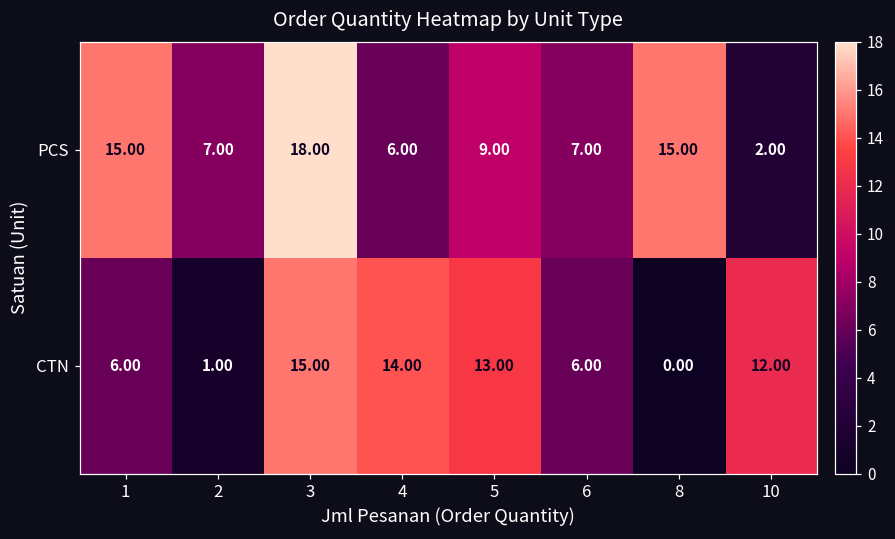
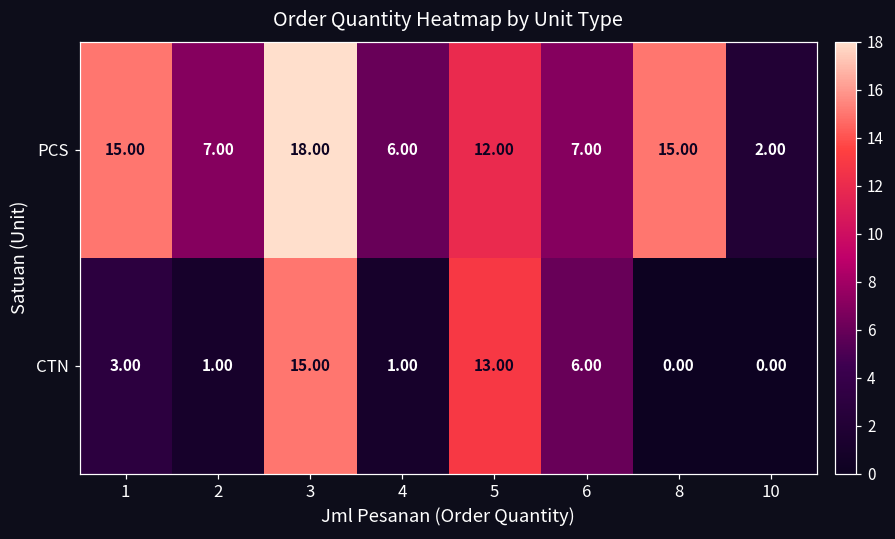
  {
    "PCS": {
      "1": 15.00,
      "2": 7.00,
      "3": 18.00,
      "4": 6.00,
-     "5": 9.00,
+     "5": 12.00,
      "6": 7.00,
      "8": 15.00,
      "10": 2.00
    },
    "CTN": {
-     "1": 6.00,
+     "1": 3.00,
      "2": 1.00,
      "3": 15.00,
-     "4": 14.00,
+     "4": 1.00,
      "5": 13.00,
      "6": 6.00,
      "8": 0.00,
-     "10": 12.00
+     "10": 0.00
    }
  }
